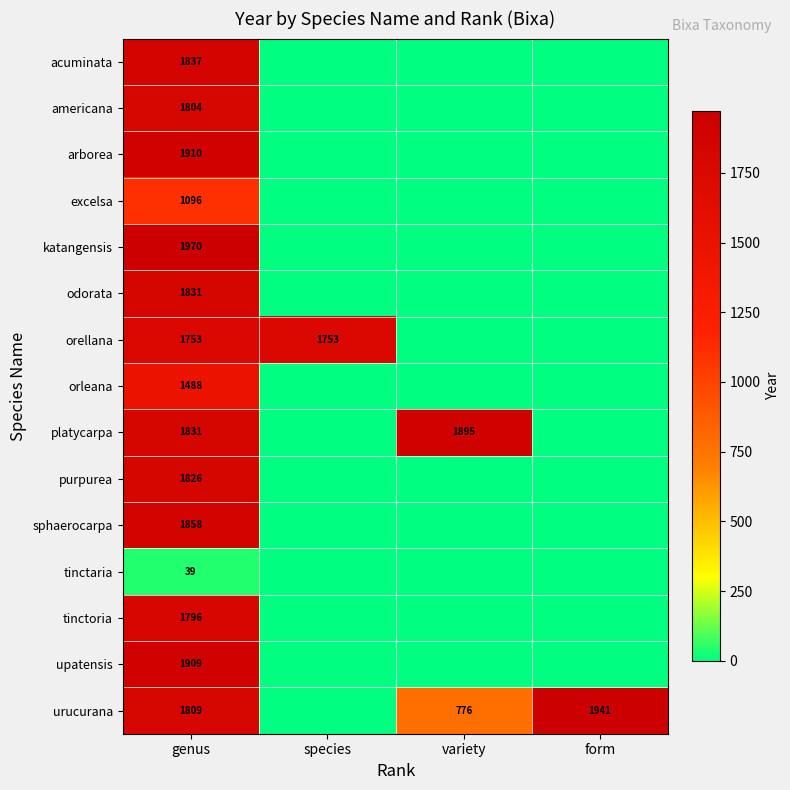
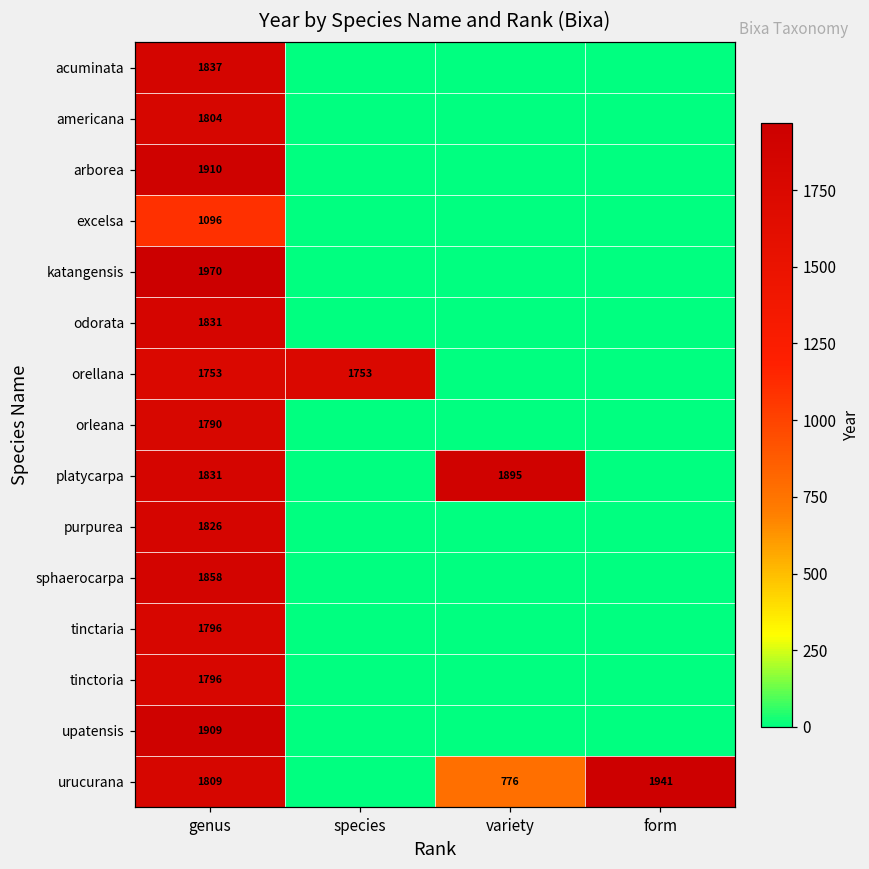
  {
    "acuminata": {
      "genus": 1837
    },
    "americana": {
      "genus": 1804
    },
    "arborea": {
      "genus": 1910
    },
    "excelsa": {
      "genus": 1096
    },
    "katangensis": {
      "genus": 1970
    },
    "odorata": {
      "genus": 1831
    },
    "orellana": {
      "genus": 1753,
      "species": 1753
    },
    "orleana": {
-     "genus": 1488
+     "genus": 1790
    },
    "platycarpa": {
      "genus": 1831,
      "variety": 1895
    },
    "purpurea": {
      "genus": 1826
    },
    "sphaerocarpa": {
      "genus": 1858
    },
    "tinctaria": {
-     "genus": 39
+     "genus": 1796
    },
    "tinctoria": {
      "genus": 1796
    },
    "upatensis": {
      "genus": 1909
    },
    "urucurana": {
      "genus": 1809,
      "variety": 776,
      "form": 1941
    }
  }
